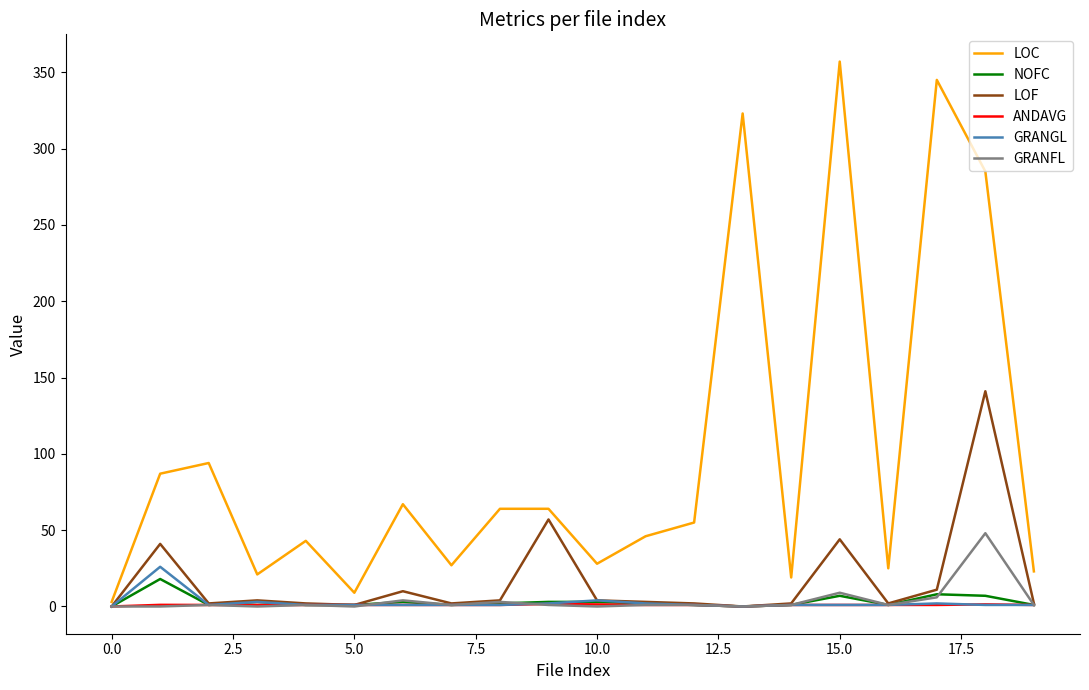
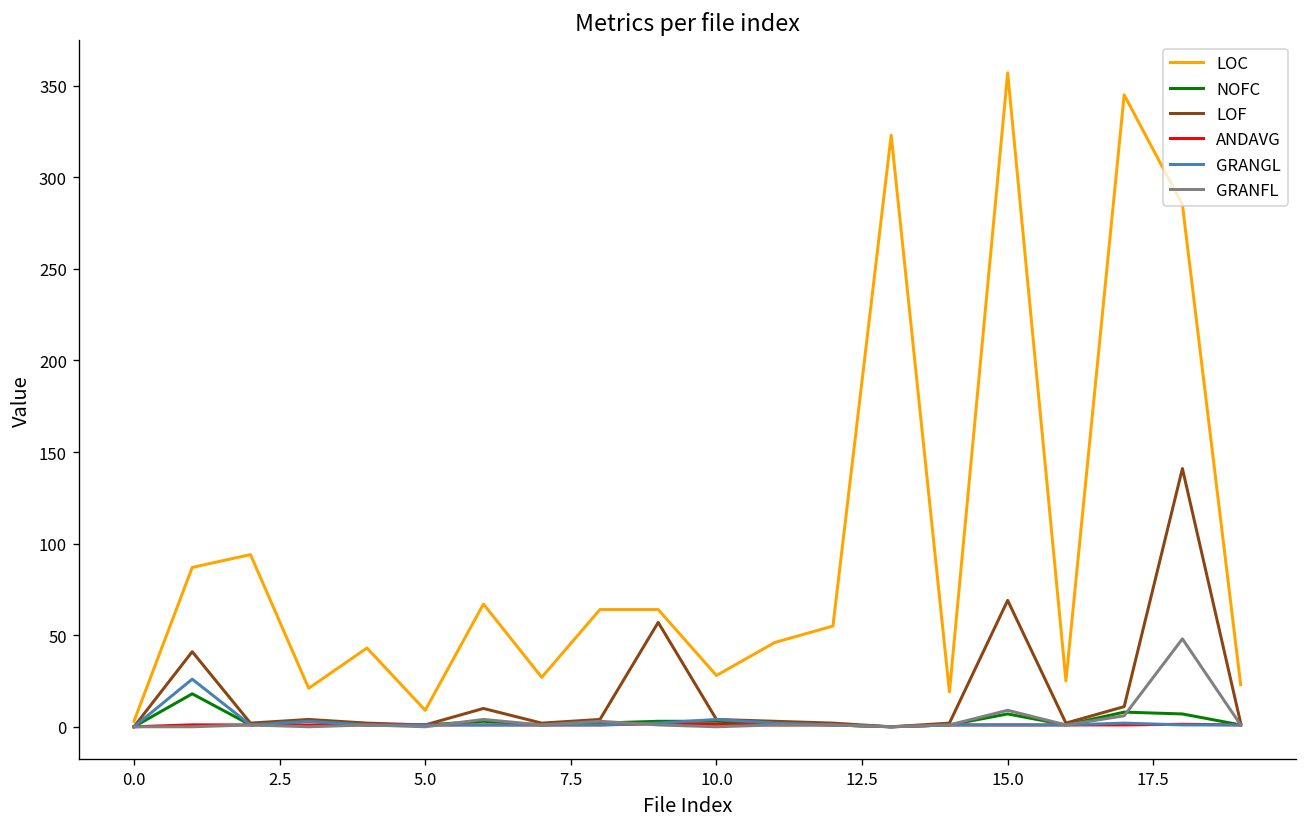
  {
    "LOC": {
      "0.0": 3,
      "5.0": 9,
      "10.0": 28,
      "15.0": 357
    },
    "NOFC": {
      "15.0": 7
    },
    "LOF": {
-     "15.0": 44
+     "15.0": 69
    },
    "GRANFL": {
      "15.0": 9
    }
  }
